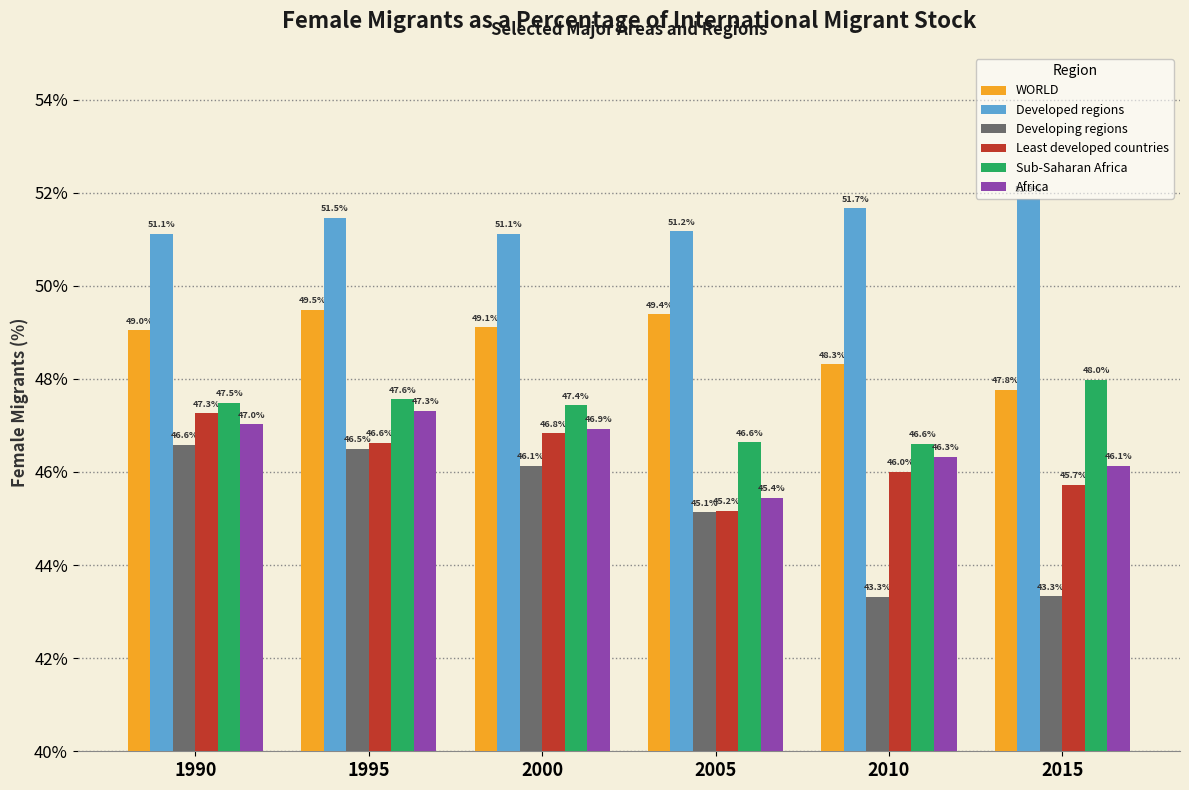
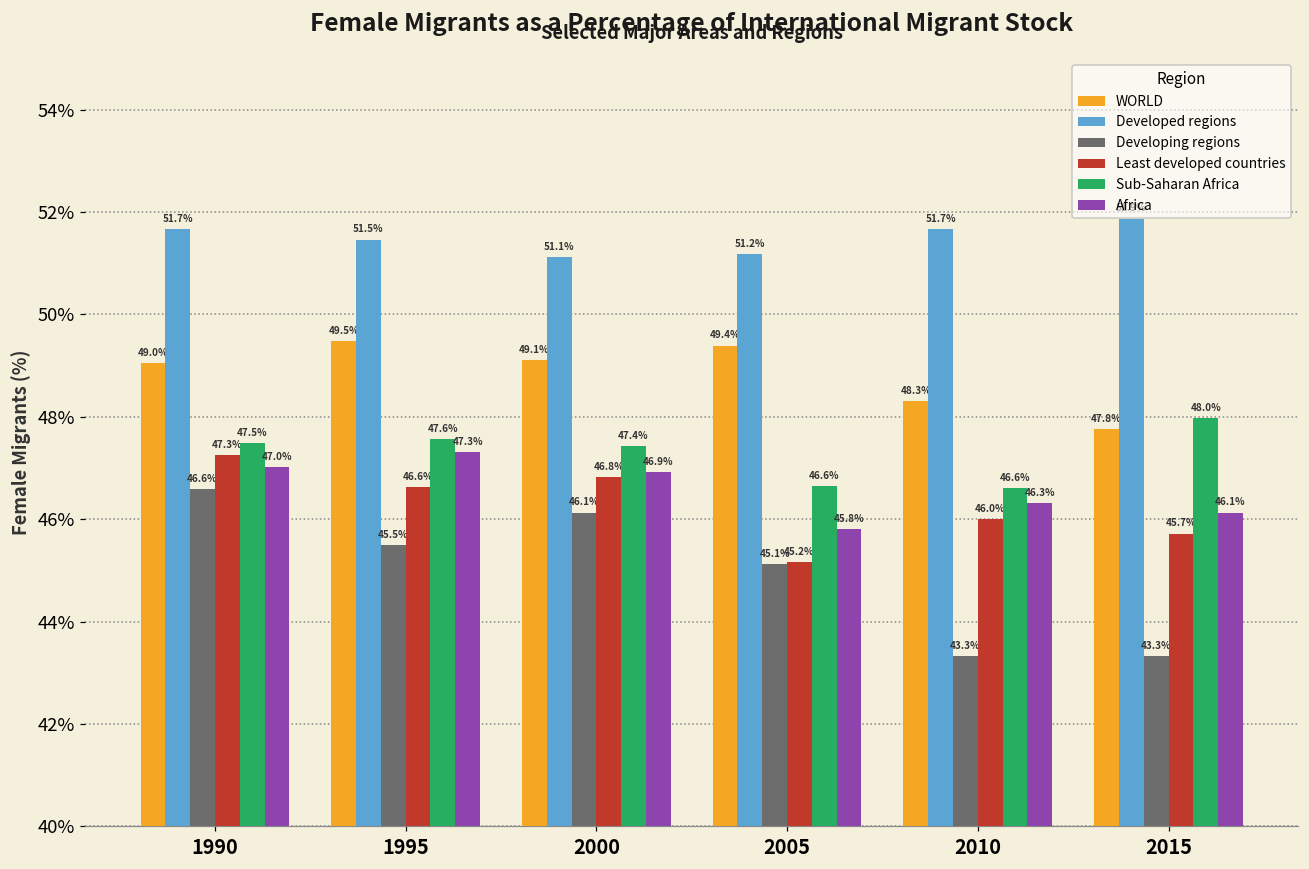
  {
    "WORLD": {
      "1990": "49.0%",
      "1995": "49.5%",
      "2000": "49.1%",
      "2005": "49.4%",
      "2010": "48.3%",
      "2015": "47.8%"
    },
    "Developed regions": {
-     "1990": "51.1%",
+     "1990": "51.7%",
      "1995": "51.5%",
      "2000": "51.1%",
      "2005": "51.2%",
      "2010": "51.7%"
    },
    "Developing regions": {
      "1990": "46.6%",
-     "1995": "46.5%",
+     "1995": "45.5%",
      "2000": "46.1%",
      "2010": "43.3%",
      "2015": "43.3%"
    },
    "Least developed countries": {
      "1990": "47.3%",
      "1995": "46.6%",
      "2000": "46.8%",
      "2010": "46.0%",
      "2015": "45.7%"
    },
    "Sub-Saharan Africa": {
      "1990": "47.5%",
      "1995": "47.6%",
      "2000": "47.4%",
      "2005": "46.6%",
      "2010": "46.6%",
      "2015": "48.0%"
    },
    "Africa": {
      "1990": "47.0%",
      "1995": "47.3%",
      "2000": "46.9%",
-     "2005": "45.4%",
+     "2005": "45.8%",
      "2010": "46.3%",
      "2015": "46.1%"
    }
  }
